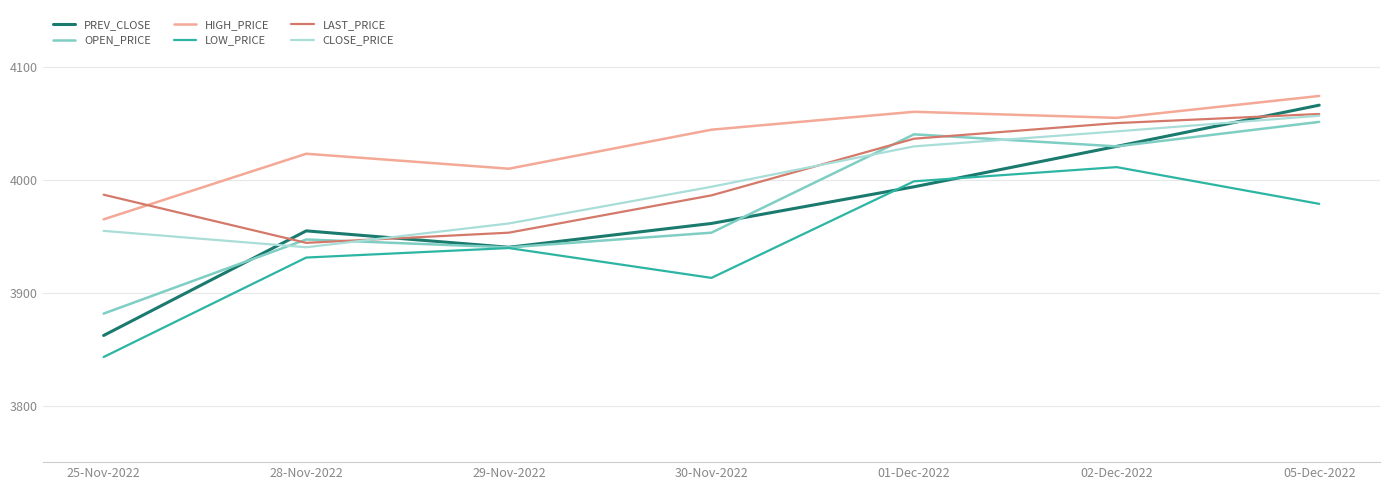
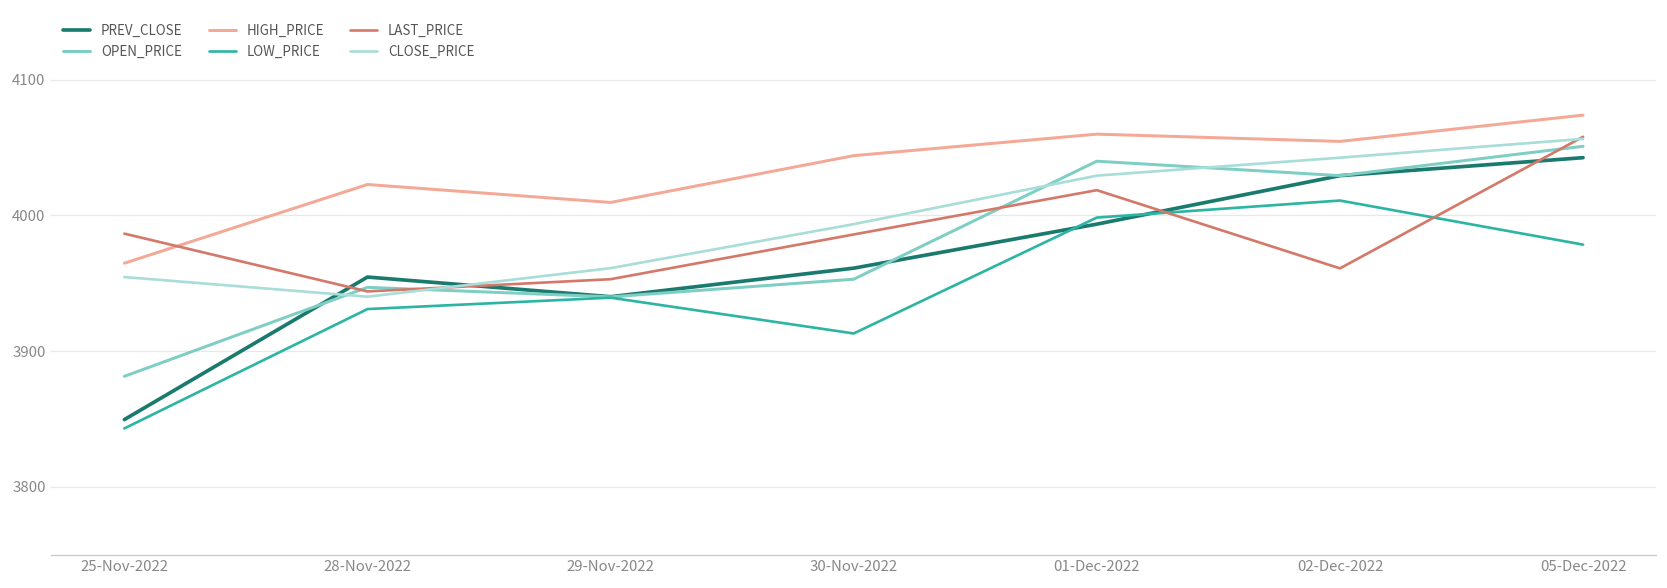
  {
    "PREV_CLOSE": {
-     "25-Nov-2022": 3862,
+     "25-Nov-2022": 3850,
      "28-Nov-2022": 3955,
      "30-Nov-2022": 3961,
      "01-Dec-2022": 3994,
-     "05-Dec-2022": 4066
+     "05-Dec-2022": 4043
    },
    "HIGH_PRICE": {
      "25-Nov-2022": 3965,
      "28-Nov-2022": 4023,
      "29-Nov-2022": 4010,
      "30-Nov-2022": 4044,
      "01-Dec-2022": 4060,
      "02-Dec-2022": 4055,
      "05-Dec-2022": 4074
    },
    "LOW_PRICE": {
      "25-Nov-2022": 3843,
      "28-Nov-2022": 3931,
      "30-Nov-2022": 3913,
      "01-Dec-2022": 3998,
      "02-Dec-2022": 4011,
      "05-Dec-2022": 3979
    },
    "LAST_PRICE": {
      "25-Nov-2022": 3987,
      "28-Nov-2022": 3944,
      "29-Nov-2022": 3953,
      "30-Nov-2022": 3986,
-     "01-Dec-2022": 4036,
-     "02-Dec-2022": 4050
+     "01-Dec-2022": 4019,
+     "02-Dec-2022": 3961
    }
  }
